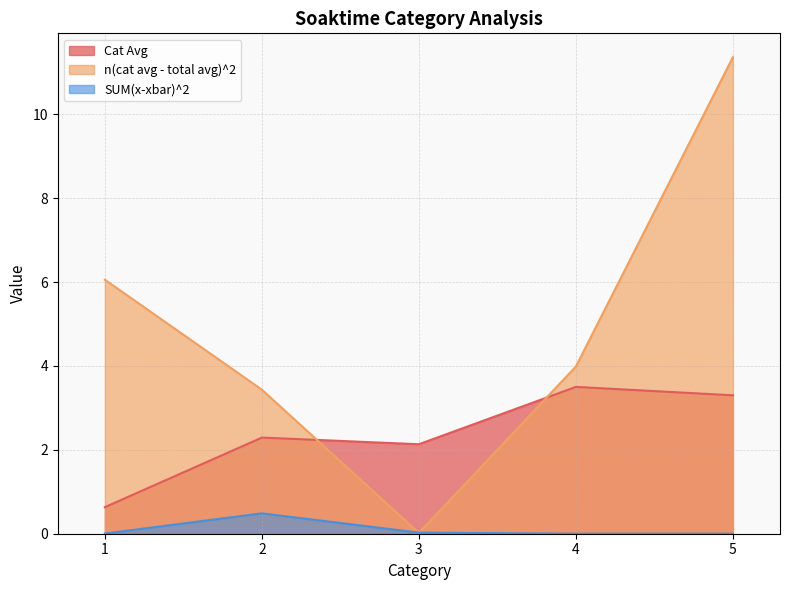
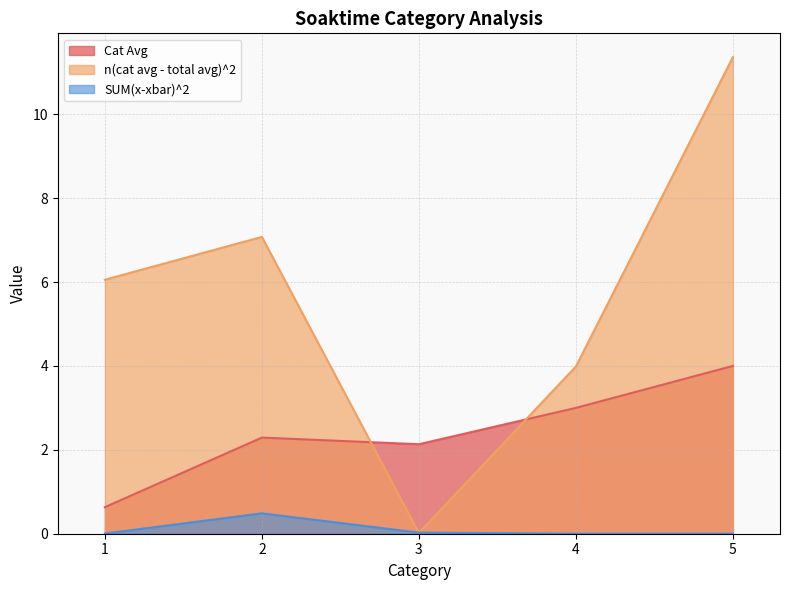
  {
    "Cat Avg": {
      "1": 0.6,
      "2": 2.3,
      "3": 2.1,
-     "4": 3.5,
-     "5": 3.3
+     "4": 3.0,
+     "5": 4.0
    },
    "n(cat avg - total avg)^2": {
      "1": 6.1,
-     "2": 3.4,
+     "2": 7.1,
      "4": 4.0,
      "5": 11.4
    },
    "SUM(x-xbar)^2": {
      "1": 0.0,
      "2": 0.5,
      "4": 0.0,
      "5": 0.0
    }
  }
